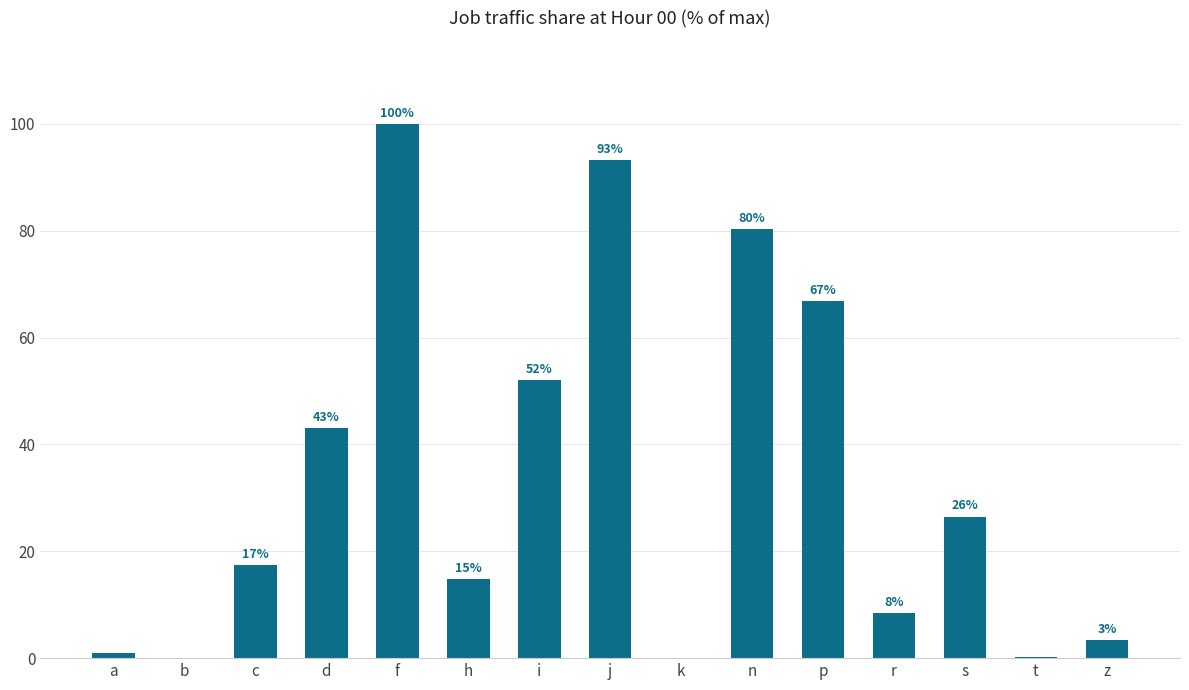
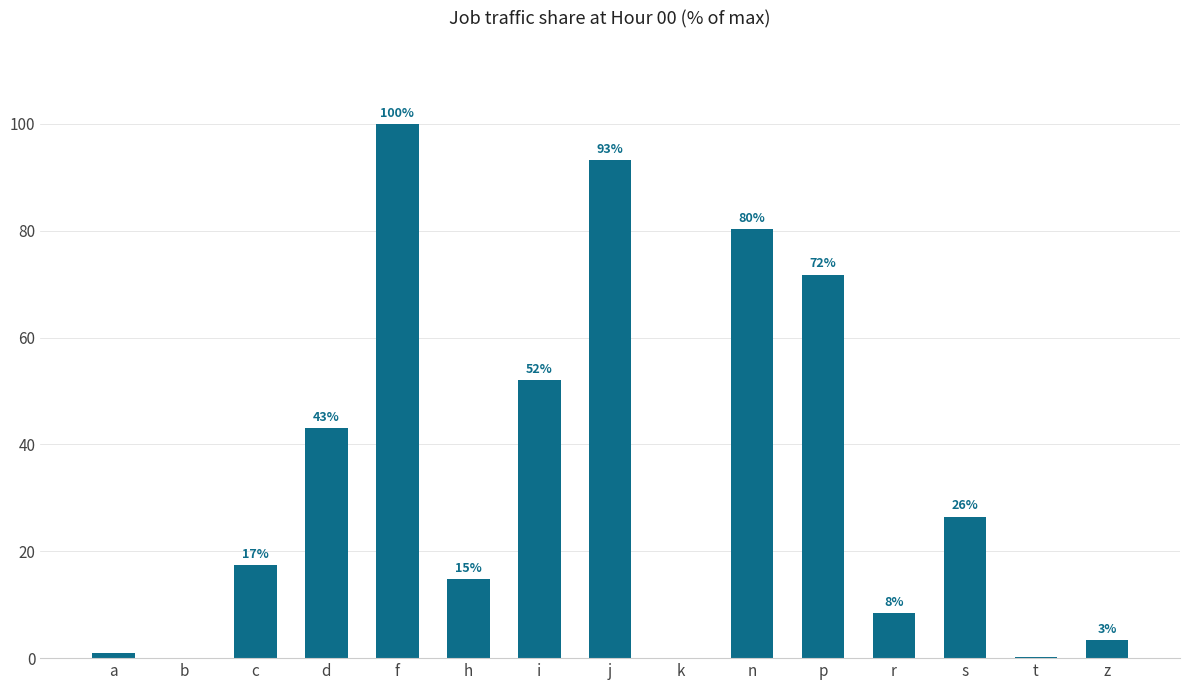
  {
    "c": "17%",
    "d": "43%",
    "f": "100%",
    "h": "15%",
    "i": "52%",
    "j": "93%",
    "n": "80%",
-   "p": "67%",
+   "p": "72%",
    "r": "8%",
    "s": "26%",
    "z": "3%"
  }
